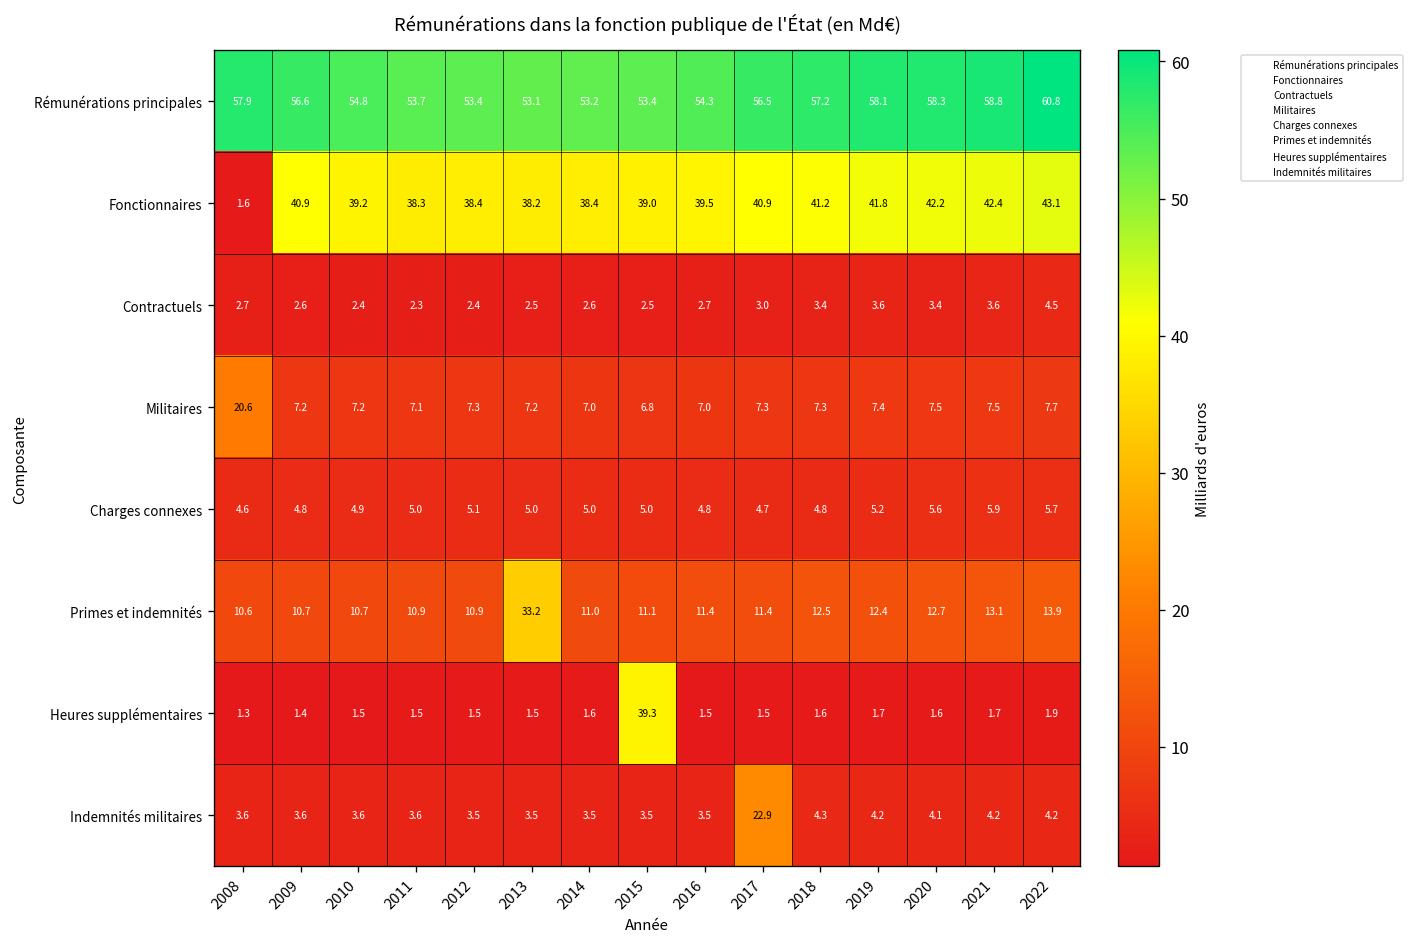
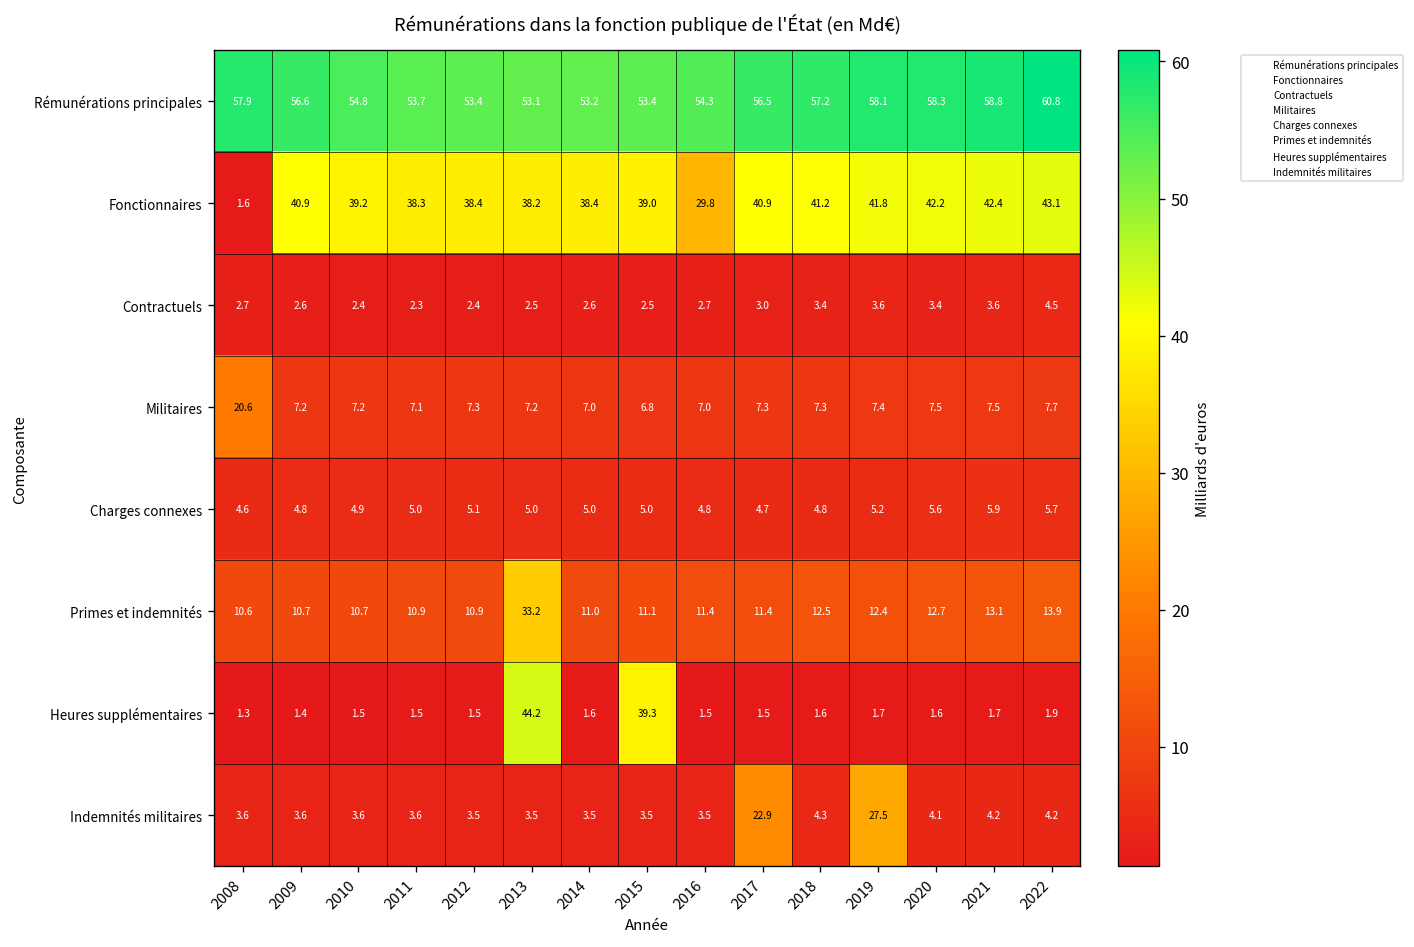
  {
    "Rémunérations principales": {
      "2008": 57.9,
      "2009": 56.6,
      "2010": 54.8,
      "2011": 53.7,
      "2012": 53.4,
      "2013": 53.1,
      "2014": 53.2,
      "2015": 53.4,
      "2016": 54.3,
      "2017": 56.5,
      "2018": 57.2,
      "2019": 58.1,
      "2020": 58.3,
      "2021": 58.8,
      "2022": 60.8
    },
    "Fonctionnaires": {
      "2008": 1.6,
      "2009": 40.9,
      "2010": 39.2,
      "2011": 38.3,
      "2012": 38.4,
      "2013": 38.2,
      "2014": 38.4,
      "2015": 39.0,
-     "2016": 39.5,
+     "2016": 29.8,
      "2017": 40.9,
      "2018": 41.2,
      "2019": 41.8,
      "2020": 42.2,
      "2021": 42.4,
      "2022": 43.1
    },
    "Contractuels": {
      "2008": 2.7,
      "2009": 2.6,
      "2010": 2.4,
      "2011": 2.3,
      "2012": 2.4,
      "2013": 2.5,
      "2014": 2.6,
      "2015": 2.5,
      "2016": 2.7,
      "2017": 3.0,
      "2018": 3.4,
      "2019": 3.6,
      "2020": 3.4,
      "2021": 3.6,
      "2022": 4.5
    },
    "Militaires": {
      "2008": 20.6,
      "2009": 7.2,
      "2010": 7.2,
      "2011": 7.1,
      "2012": 7.3,
      "2013": 7.2,
      "2014": 7.0,
      "2015": 6.8,
      "2016": 7.0,
      "2017": 7.3,
      "2018": 7.3,
      "2019": 7.4,
      "2020": 7.5,
      "2021": 7.5,
      "2022": 7.7
    },
    "Charges connexes": {
      "2008": 4.6,
      "2009": 4.8,
      "2010": 4.9,
      "2011": 5.0,
      "2012": 5.1,
      "2013": 5.0,
      "2014": 5.0,
      "2015": 5.0,
      "2016": 4.8,
      "2017": 4.7,
      "2018": 4.8,
      "2019": 5.2,
      "2020": 5.6,
      "2021": 5.9,
      "2022": 5.7
    },
    "Primes et indemnités": {
      "2008": 10.6,
      "2009": 10.7,
      "2010": 10.7,
      "2011": 10.9,
      "2012": 10.9,
      "2013": 33.2,
      "2014": 11.0,
      "2015": 11.1,
      "2016": 11.4,
      "2017": 11.4,
      "2018": 12.5,
      "2019": 12.4,
      "2020": 12.7,
      "2021": 13.1,
      "2022": 13.9
    },
    "Heures supplémentaires": {
      "2008": 1.3,
      "2009": 1.4,
      "2010": 1.5,
      "2011": 1.5,
      "2012": 1.5,
-     "2013": 1.5,
+     "2013": 44.2,
      "2014": 1.6,
      "2015": 39.3,
      "2016": 1.5,
      "2017": 1.5,
      "2018": 1.6,
      "2019": 1.7,
      "2020": 1.6,
      "2021": 1.7,
      "2022": 1.9
    },
    "Indemnités militaires": {
      "2008": 3.6,
      "2009": 3.6,
      "2010": 3.6,
      "2011": 3.6,
      "2012": 3.5,
      "2013": 3.5,
      "2014": 3.5,
      "2015": 3.5,
      "2016": 3.5,
      "2017": 22.9,
      "2018": 4.3,
-     "2019": 4.2,
+     "2019": 27.5,
      "2020": 4.1,
      "2021": 4.2,
      "2022": 4.2
    }
  }
